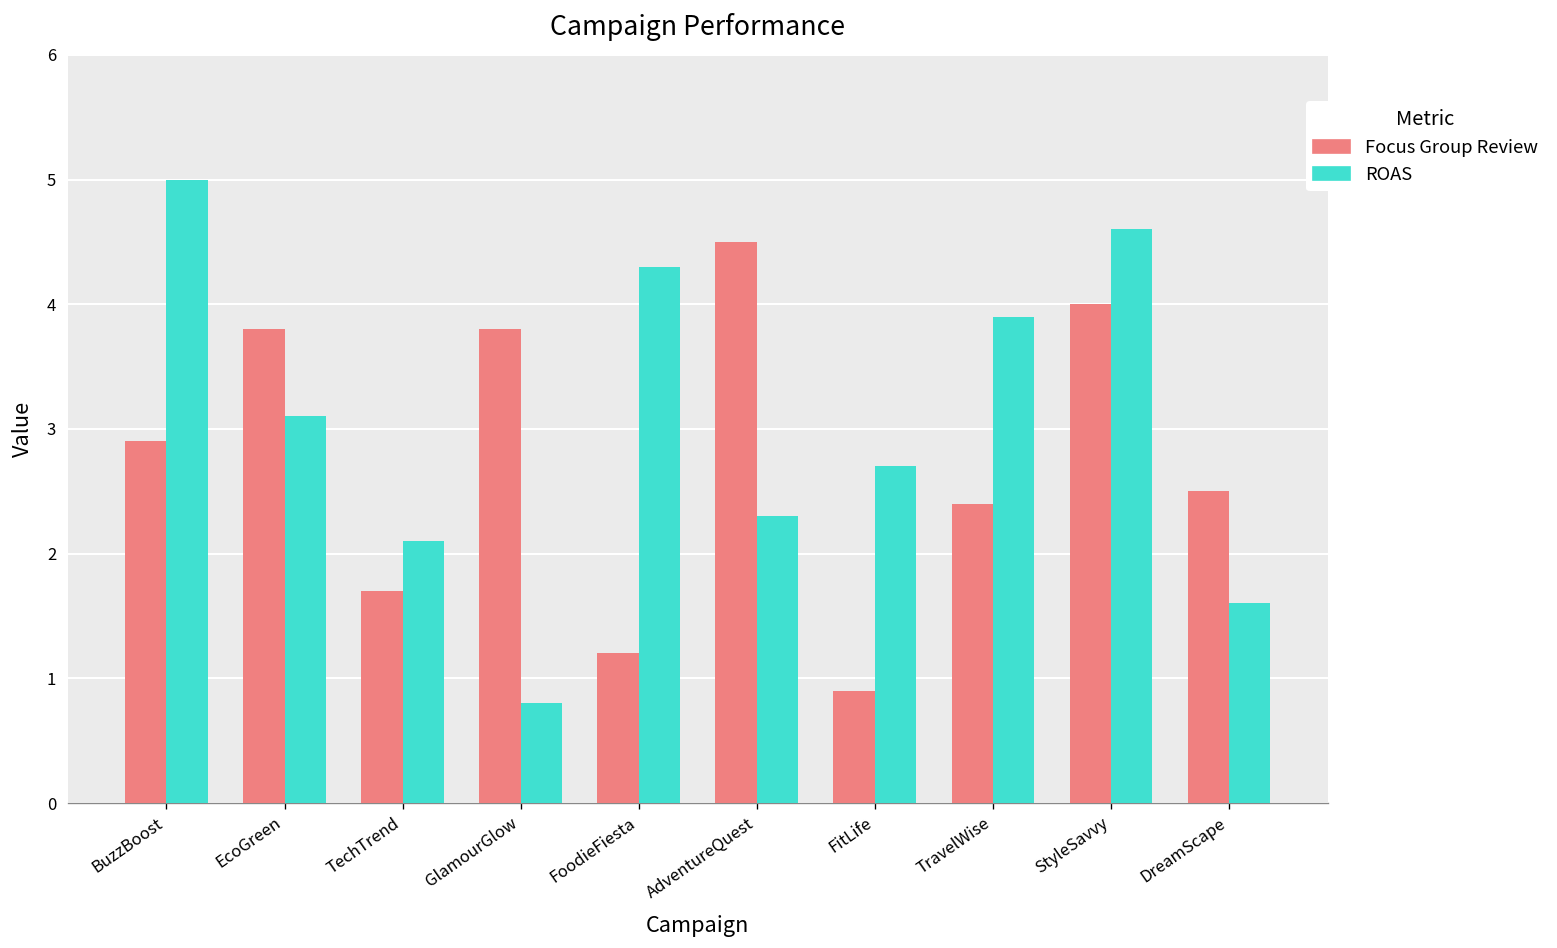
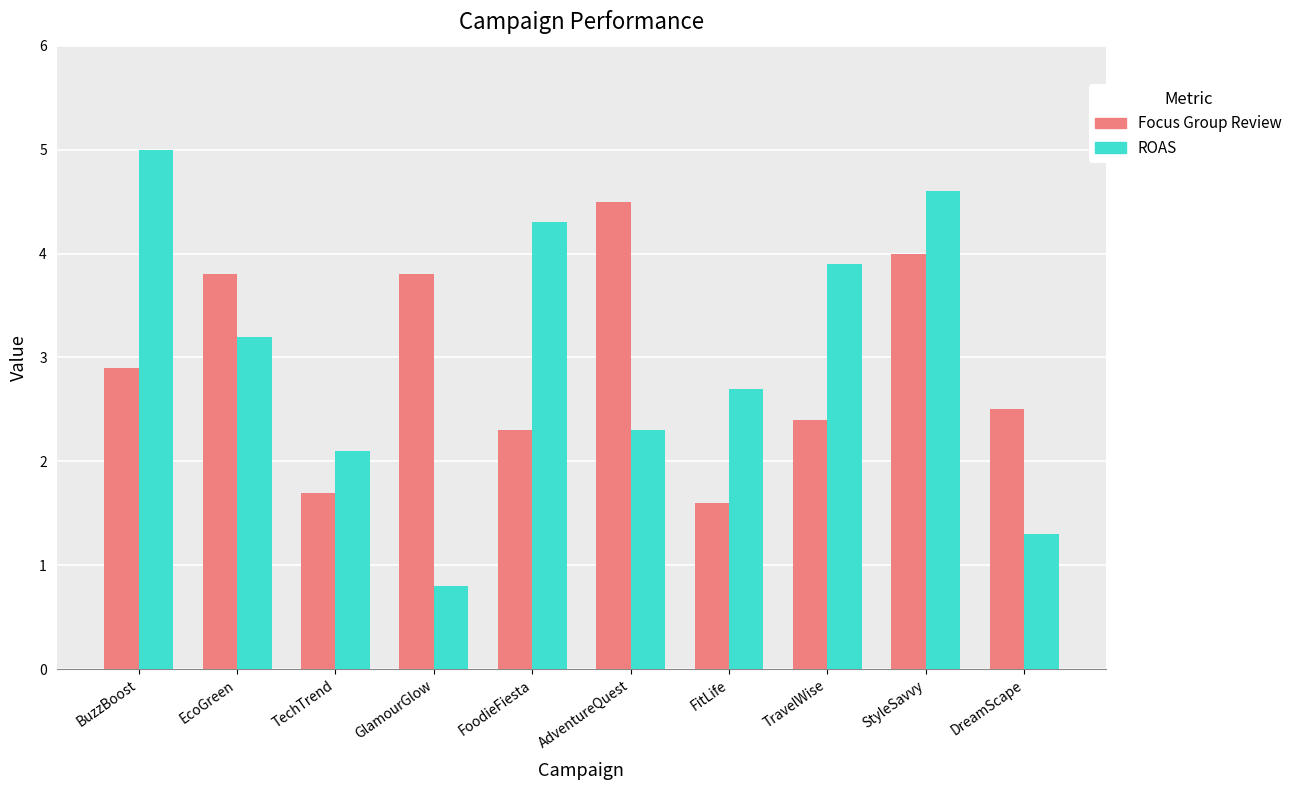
  {
    "Focus Group Review": {
      "BuzzBoost": 2.9,
      "EcoGreen": 3.8,
      "TechTrend": 1.7,
      "GlamourGlow": 3.8,
-     "FoodieFiesta": 1.2,
+     "FoodieFiesta": 2.3,
      "AdventureQuest": 4.5,
-     "FitLife": 0.9,
+     "FitLife": 1.6,
      "TravelWise": 2.4,
      "StyleSavvy": 4.0,
      "DreamScape": 2.5
    },
    "ROAS": {
      "BuzzBoost": 5.0,
-     "EcoGreen": 3.1,
+     "EcoGreen": 3.2,
      "TechTrend": 2.1,
      "GlamourGlow": 0.8,
      "FoodieFiesta": 4.3,
      "AdventureQuest": 2.3,
      "FitLife": 2.7,
      "TravelWise": 3.9,
      "StyleSavvy": 4.6,
-     "DreamScape": 1.6
+     "DreamScape": 1.3
    }
  }
